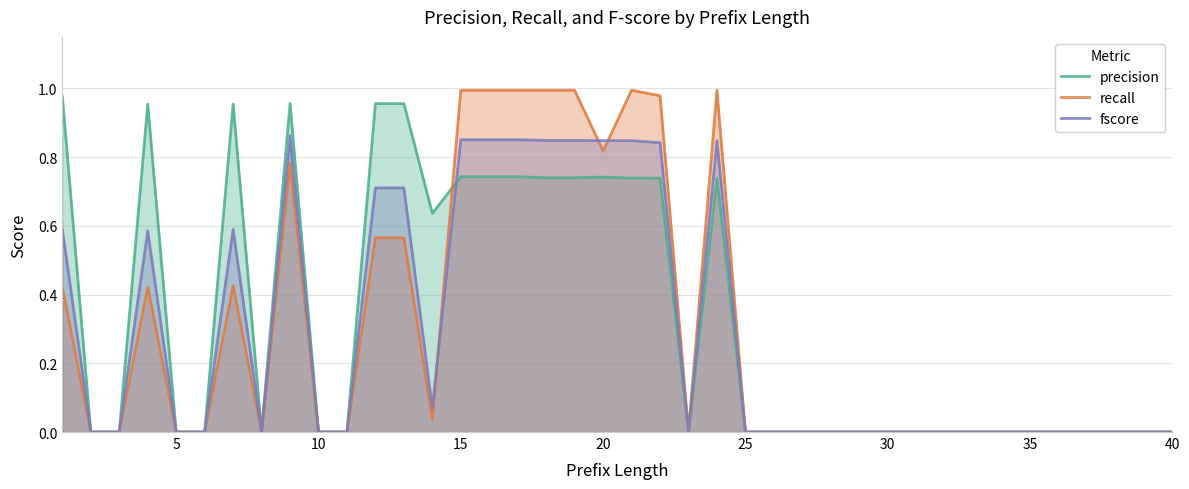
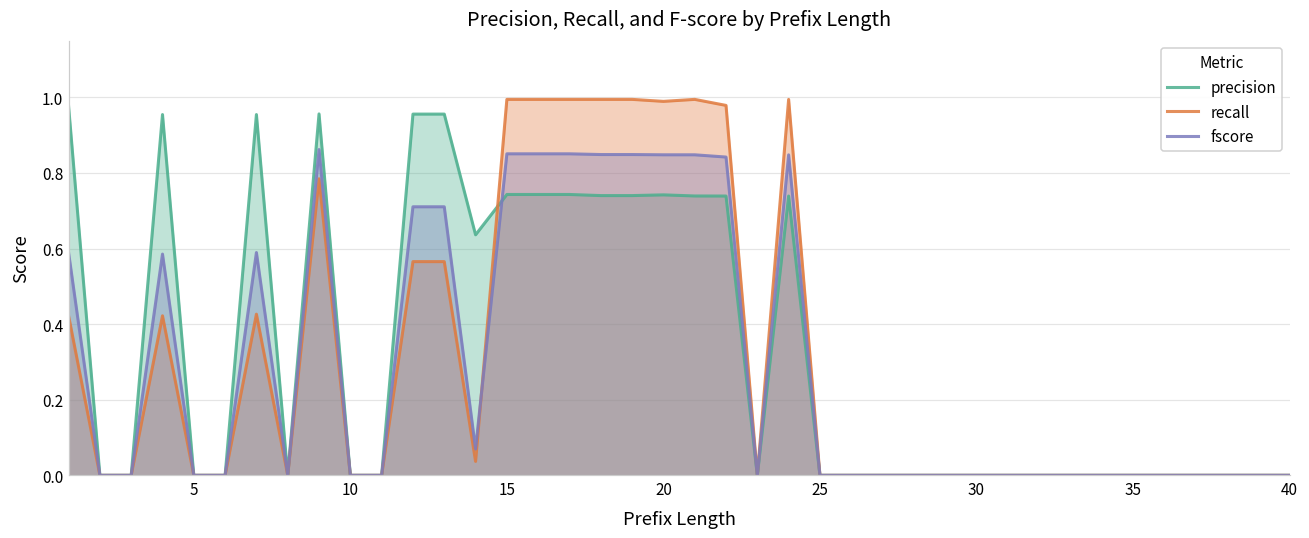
  {
    "precision": {
      "15": 0.74,
      "20": 0.74
    },
    "recall": {
      "15": 0.99,
-     "20": 0.82
+     "20": 0.99
    },
    "fscore": {
      "15": 0.85,
      "20": 0.85
    }
  }
